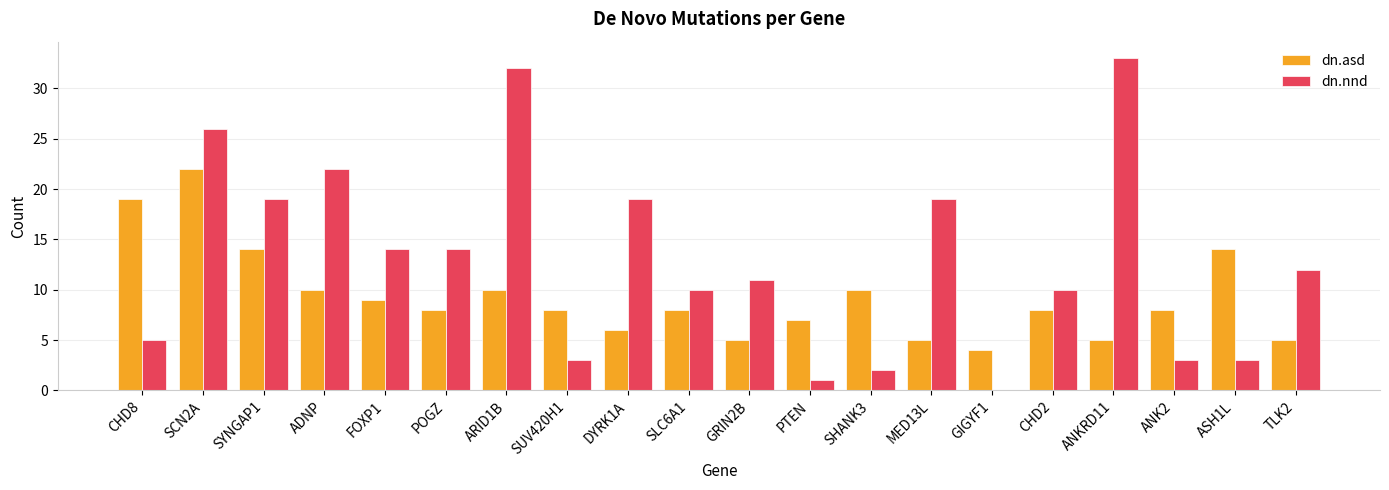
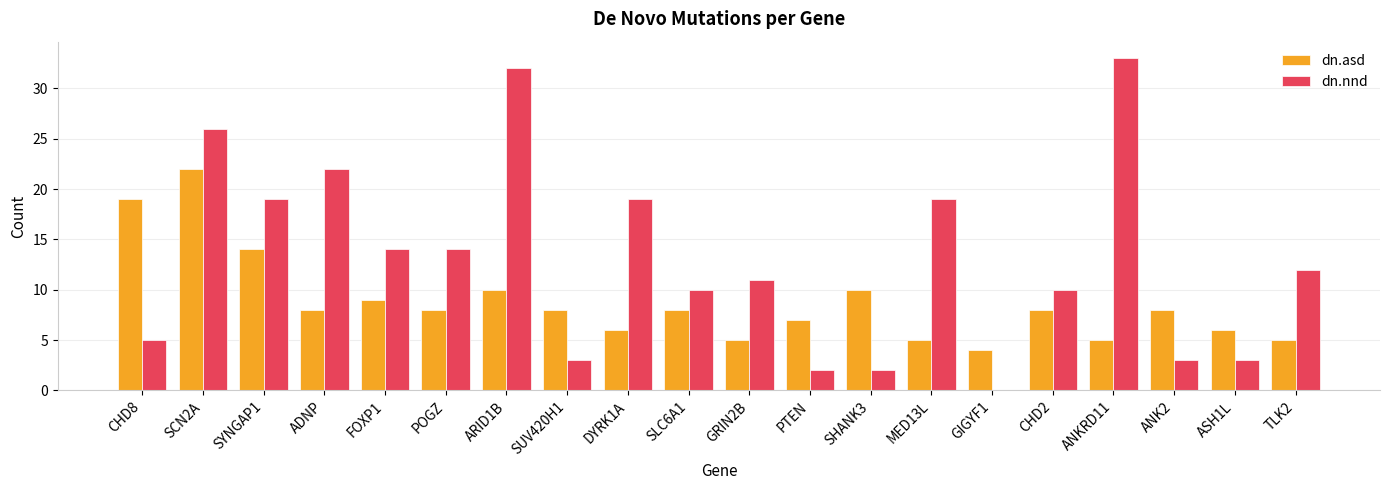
  {
    "dn.asd": {
      "CHD8": 19,
      "SCN2A": 22,
      "SYNGAP1": 14,
-     "ADNP": 10,
+     "ADNP": 8,
      "FOXP1": 9,
      "POGZ": 8,
      "ARID1B": 10,
      "SUV420H1": 8,
      "DYRK1A": 6,
      "SLC6A1": 8,
      "GRIN2B": 5,
      "PTEN": 7,
      "SHANK3": 10,
      "MED13L": 5,
      "GIGYF1": 4,
      "CHD2": 8,
      "ANKRD11": 5,
      "ANK2": 8,
-     "ASH1L": 14,
+     "ASH1L": 6,
      "TLK2": 5
    },
    "dn.nnd": {
      "CHD8": 5,
      "SCN2A": 26,
      "SYNGAP1": 19,
      "ADNP": 22,
      "FOXP1": 14,
      "POGZ": 14,
      "ARID1B": 32,
      "SUV420H1": 3,
      "DYRK1A": 19,
      "SLC6A1": 10,
      "GRIN2B": 11,
-     "PTEN": 1,
+     "PTEN": 2,
      "SHANK3": 2,
      "MED13L": 19,
      "GIGYF1": 0,
      "CHD2": 10,
      "ANKRD11": 33,
      "ANK2": 3,
      "ASH1L": 3,
      "TLK2": 12
    }
  }
